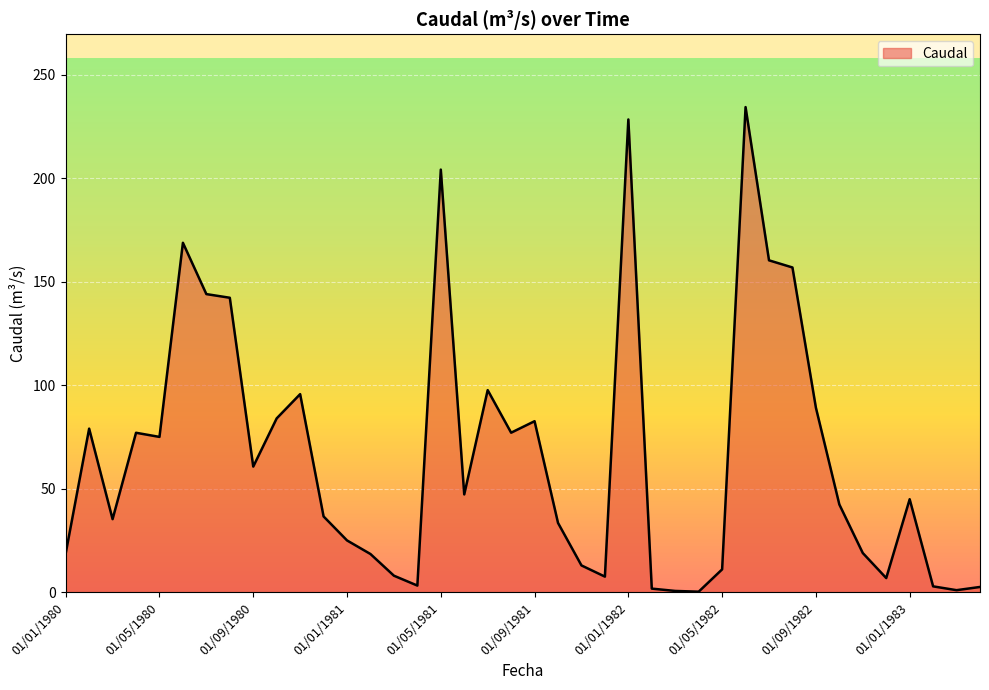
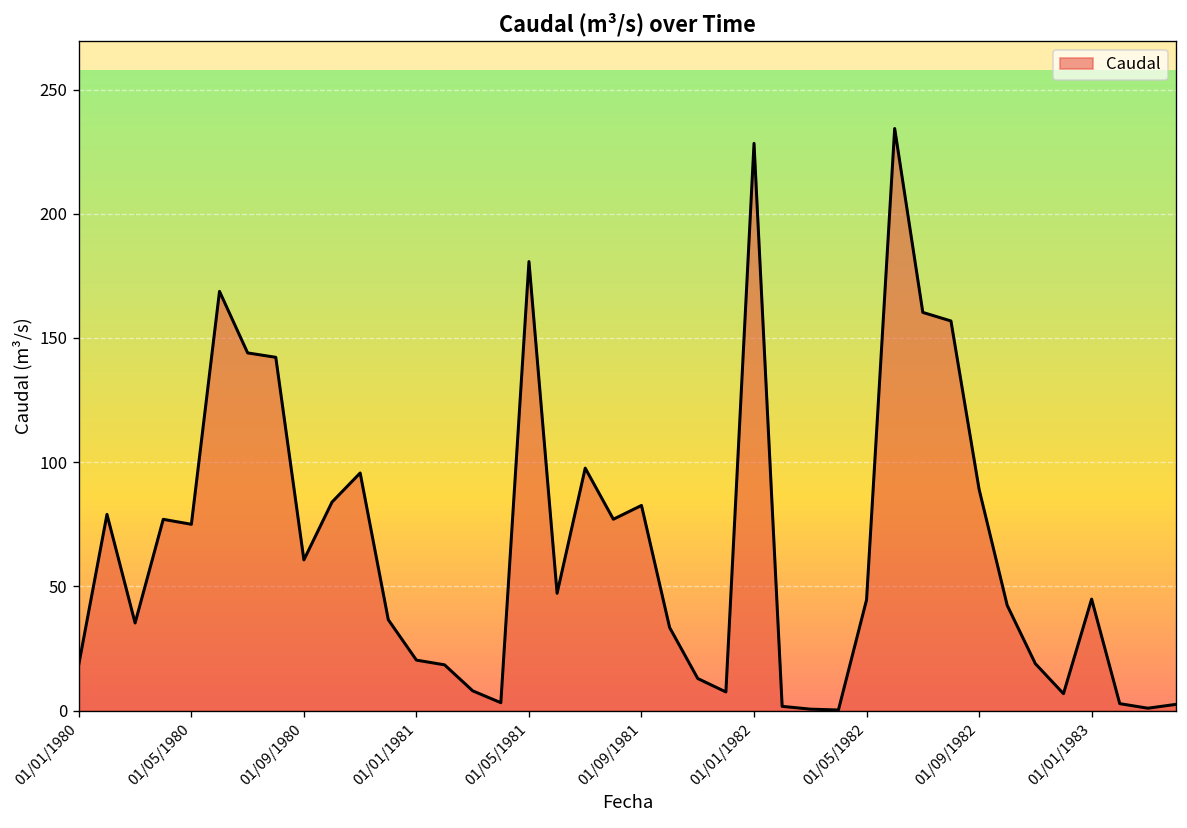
  {
    "01/01/1980": 19,
    "01/05/1980": 75,
    "01/09/1980": 61,
-   "01/01/1981": 25,
-   "01/05/1981": 204,
+   "01/01/1981": 20,
+   "01/05/1981": 181,
    "01/09/1981": 83,
    "01/01/1982": 228,
-   "01/05/1982": 11,
+   "01/05/1982": 45,
    "01/09/1982": 89,
    "01/01/1983": 45
  }
